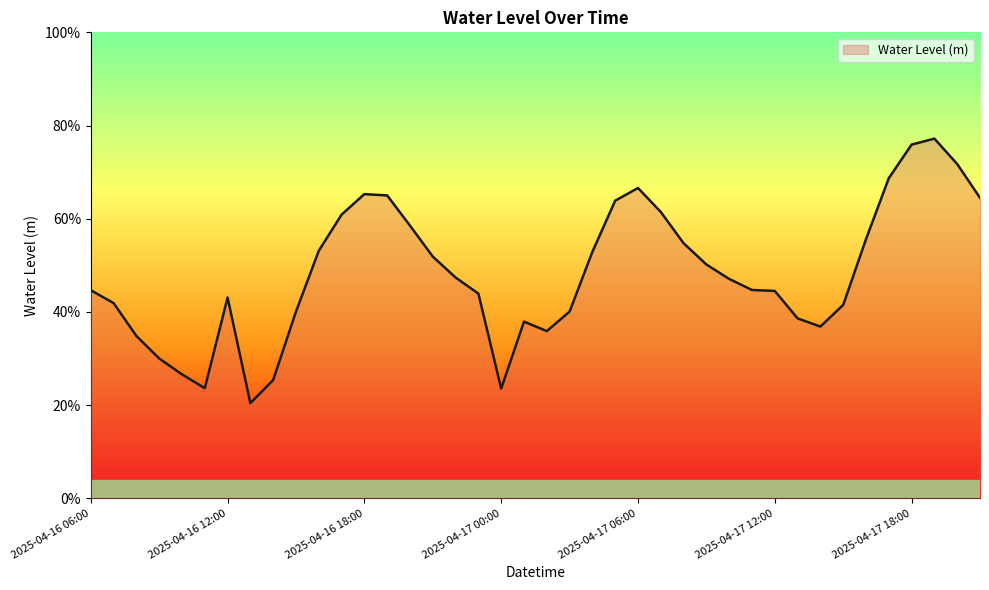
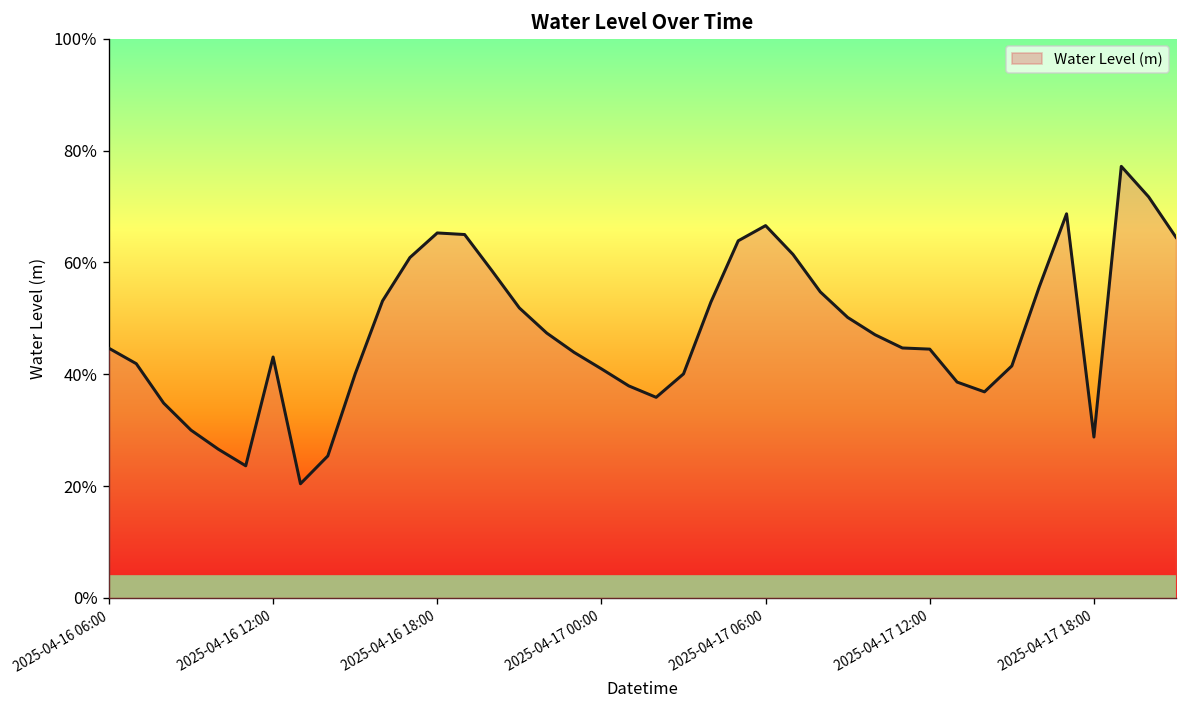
  {
    "2025-04-16 06:00": "45%",
    "2025-04-16 12:00": "43%",
    "2025-04-16 18:00": "65%",
-   "2025-04-17 00:00": "24%",
+   "2025-04-17 00:00": "41%",
    "2025-04-17 06:00": "67%",
    "2025-04-17 12:00": "45%",
-   "2025-04-17 18:00": "76%"
+   "2025-04-17 18:00": "29%"
  }
